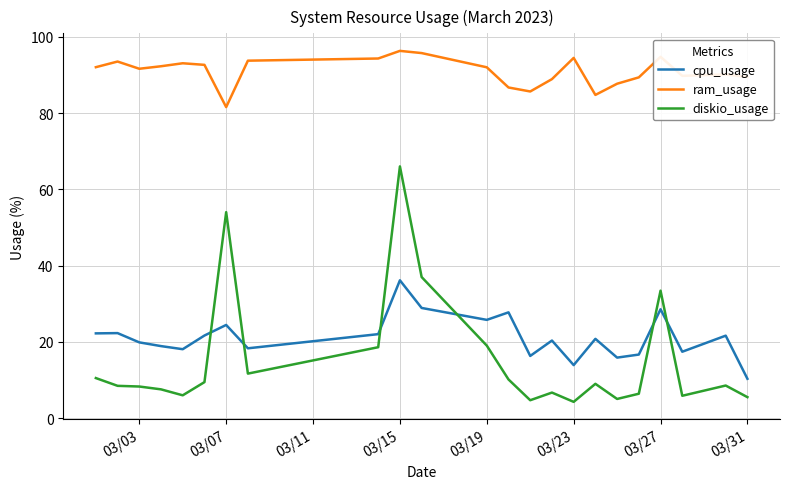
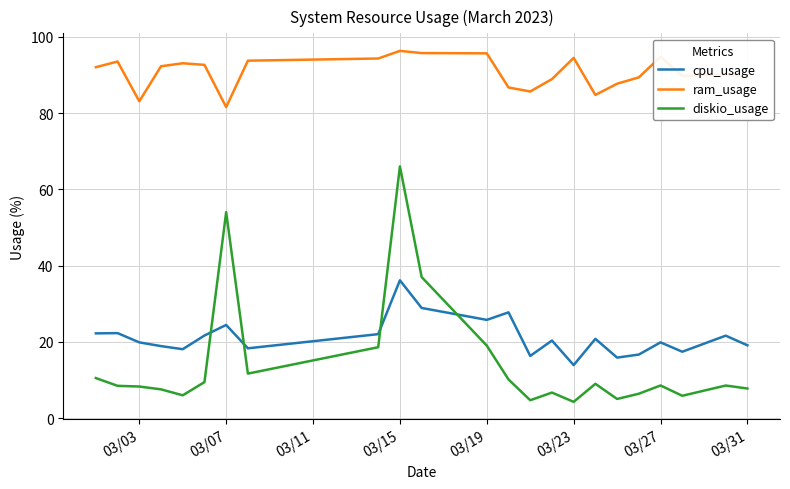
  {
    "cpu_usage": {
      "03/03": 20,
      "03/07": 24,
      "03/15": 36,
      "03/19": 26,
      "03/23": 14,
-     "03/27": 29,
-     "03/31": 10
+     "03/27": 20,
+     "03/31": 19
    },
    "ram_usage": {
-     "03/03": 92,
+     "03/03": 83,
      "03/07": 82,
      "03/15": 96,
-     "03/19": 92,
+     "03/19": 96,
      "03/23": 94
    },
    "diskio_usage": {
      "03/03": 8,
      "03/07": 54,
      "03/15": 66,
      "03/19": 19,
      "03/23": 4,
-     "03/27": 33,
-     "03/31": 5
+     "03/27": 9,
+     "03/31": 8
    }
  }
